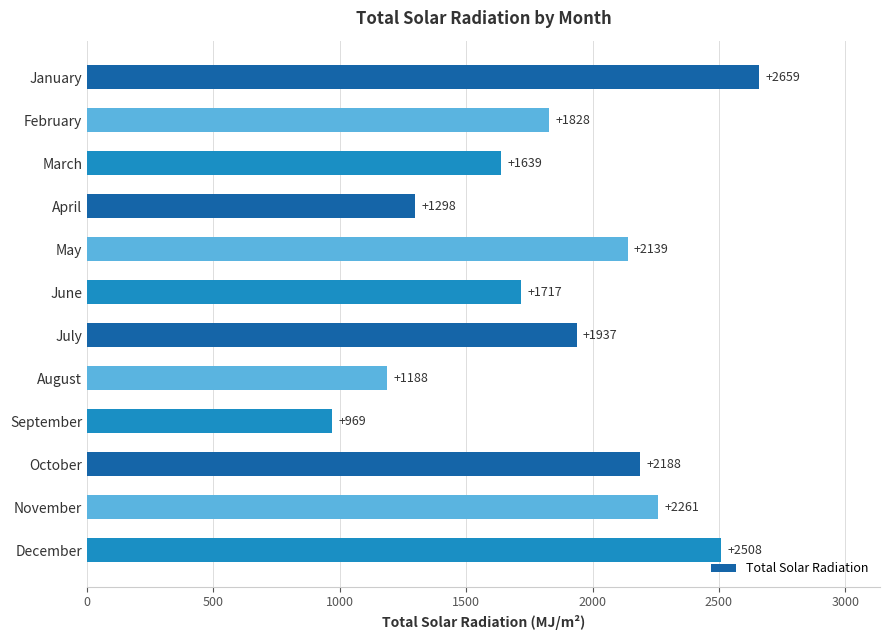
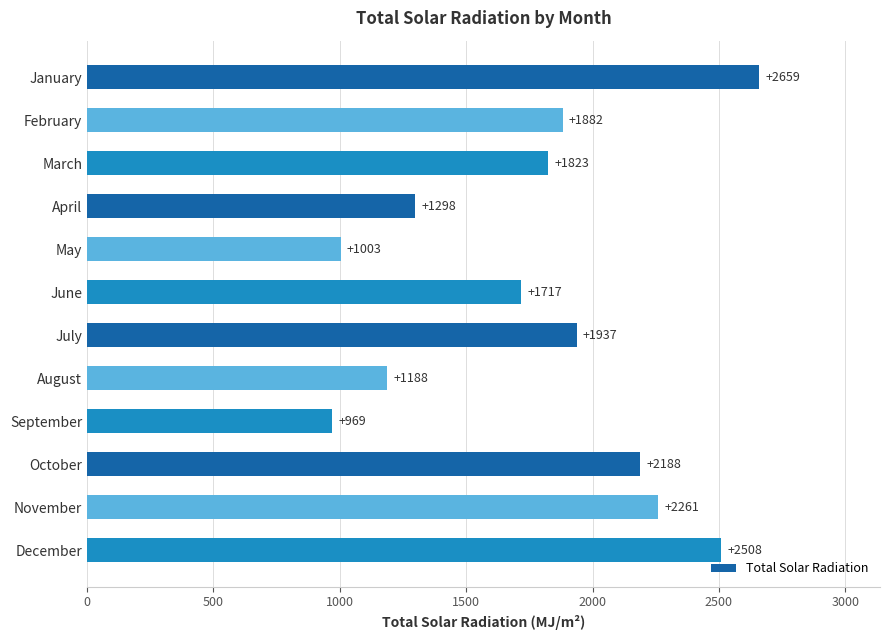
  {
    "January": "+2659",
-   "February": "+1828",
-   "March": "+1639",
+   "February": "+1882",
+   "March": "+1823",
    "April": "+1298",
-   "May": "+2139",
+   "May": "+1003",
    "June": "+1717",
    "July": "+1937",
    "August": "+1188",
    "September": "+969",
    "October": "+2188",
    "November": "+2261",
    "December": "+2508"
  }
